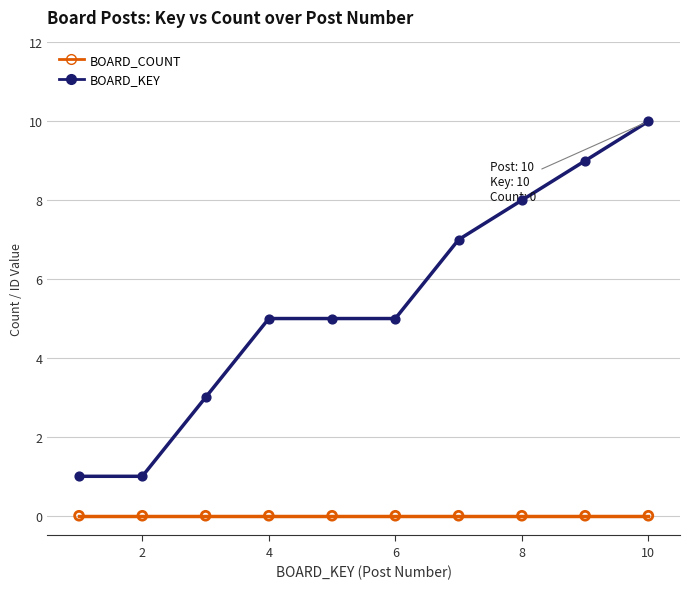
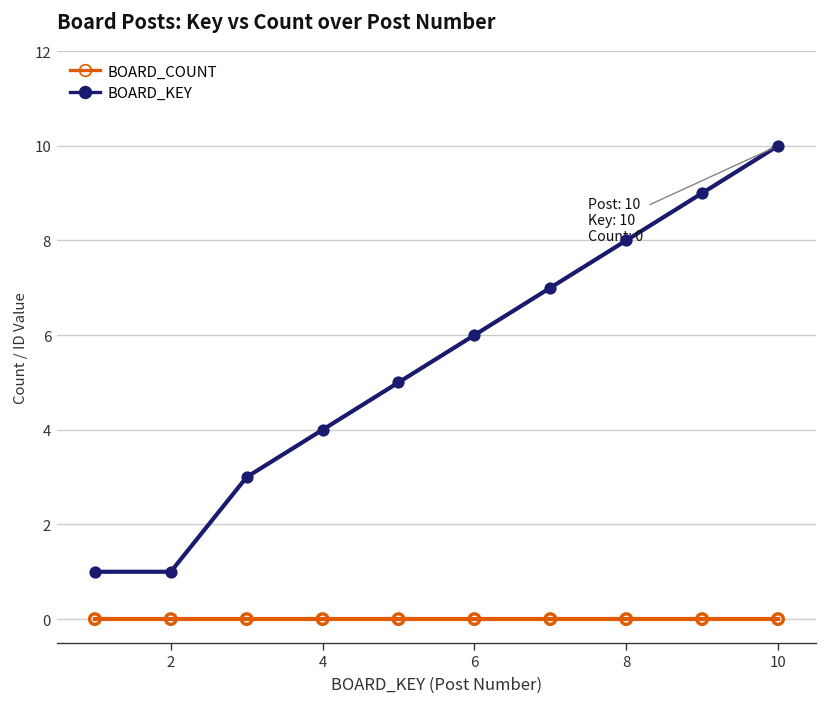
  {
    "BOARD_KEY": {
      "2": 1,
-     "4": 5,
-     "6": 5,
+     "4": 4,
+     "6": 6,
      "10": 10
    },
    "BOARD_COUNT": {
      "2": 0,
      "4": 0,
      "6": 0,
      "8": 0,
      "10": 0
    }
  }
